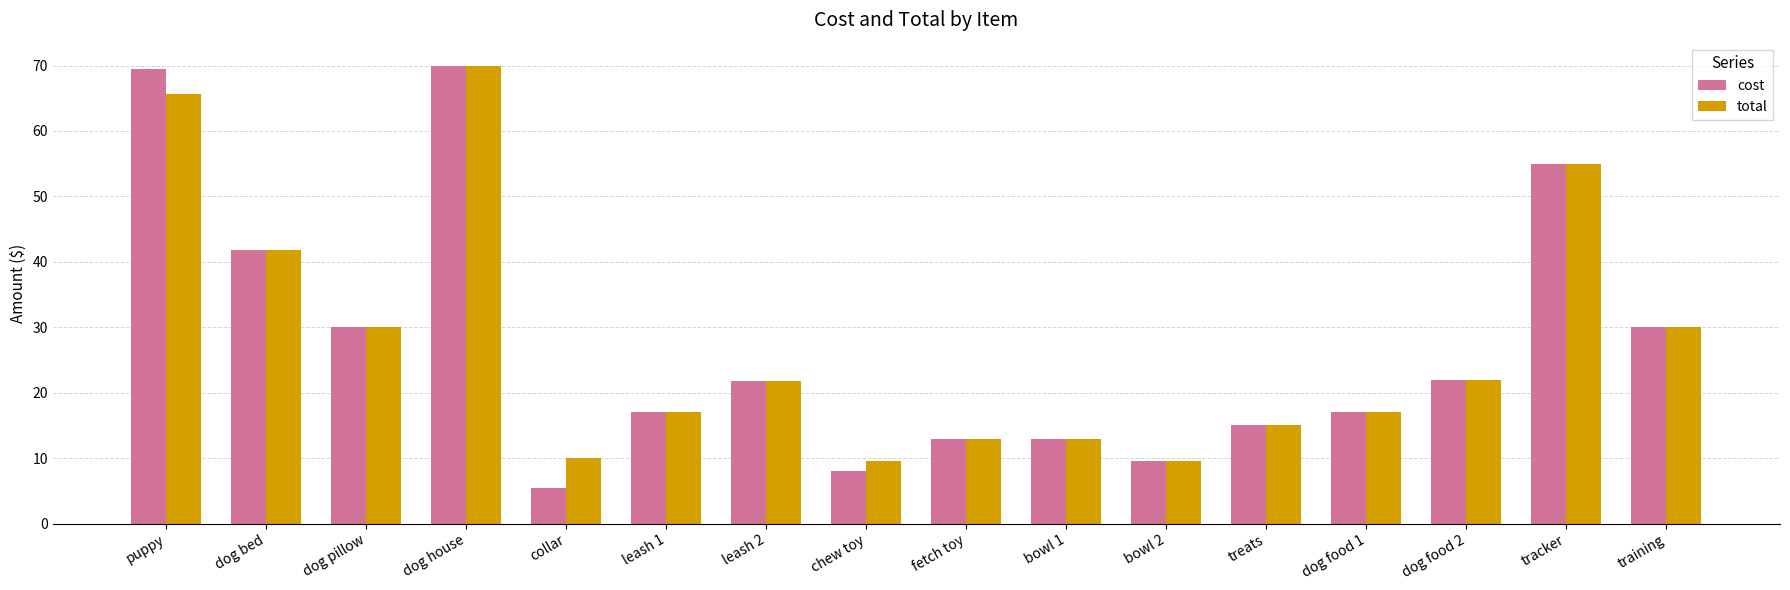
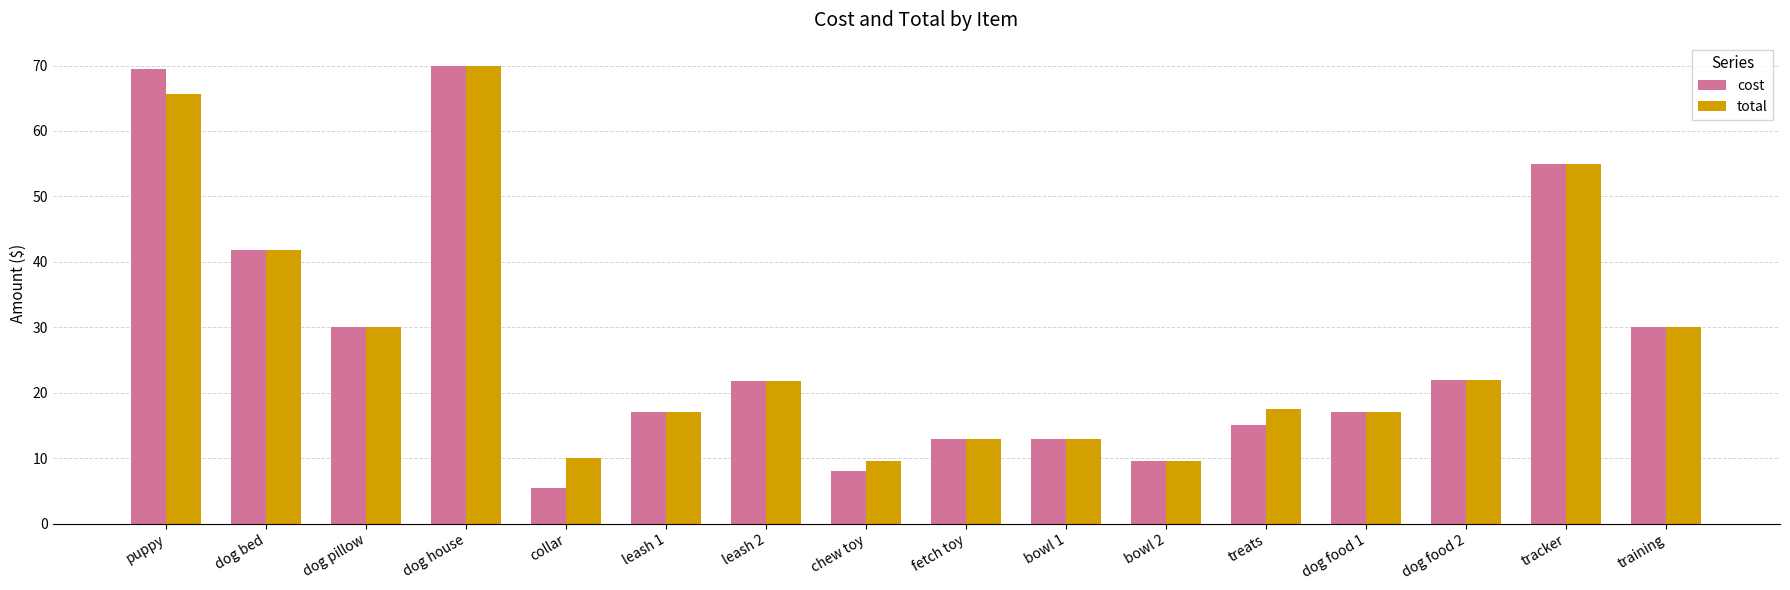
  {
    "cost": {
      "puppy": 70,
      "dog bed": 42,
      "dog pillow": 30,
      "dog house": 70,
      "collar": 5,
      "leash 1": 17,
      "leash 2": 22,
      "chew toy": 8,
      "fetch toy": 13,
      "bowl 1": 13,
      "bowl 2": 10,
      "treats": 15,
      "dog food 1": 17,
      "dog food 2": 22,
      "tracker": 55,
      "training": 30
    },
    "total": {
      "puppy": 66,
      "dog bed": 42,
      "dog pillow": 30,
      "dog house": 70,
      "collar": 10,
      "leash 1": 17,
      "leash 2": 22,
      "chew toy": 10,
      "fetch toy": 13,
      "bowl 1": 13,
      "bowl 2": 10,
-     "treats": 15,
+     "treats": 18,
      "dog food 1": 17,
      "dog food 2": 22,
      "tracker": 55,
      "training": 30
    }
  }
